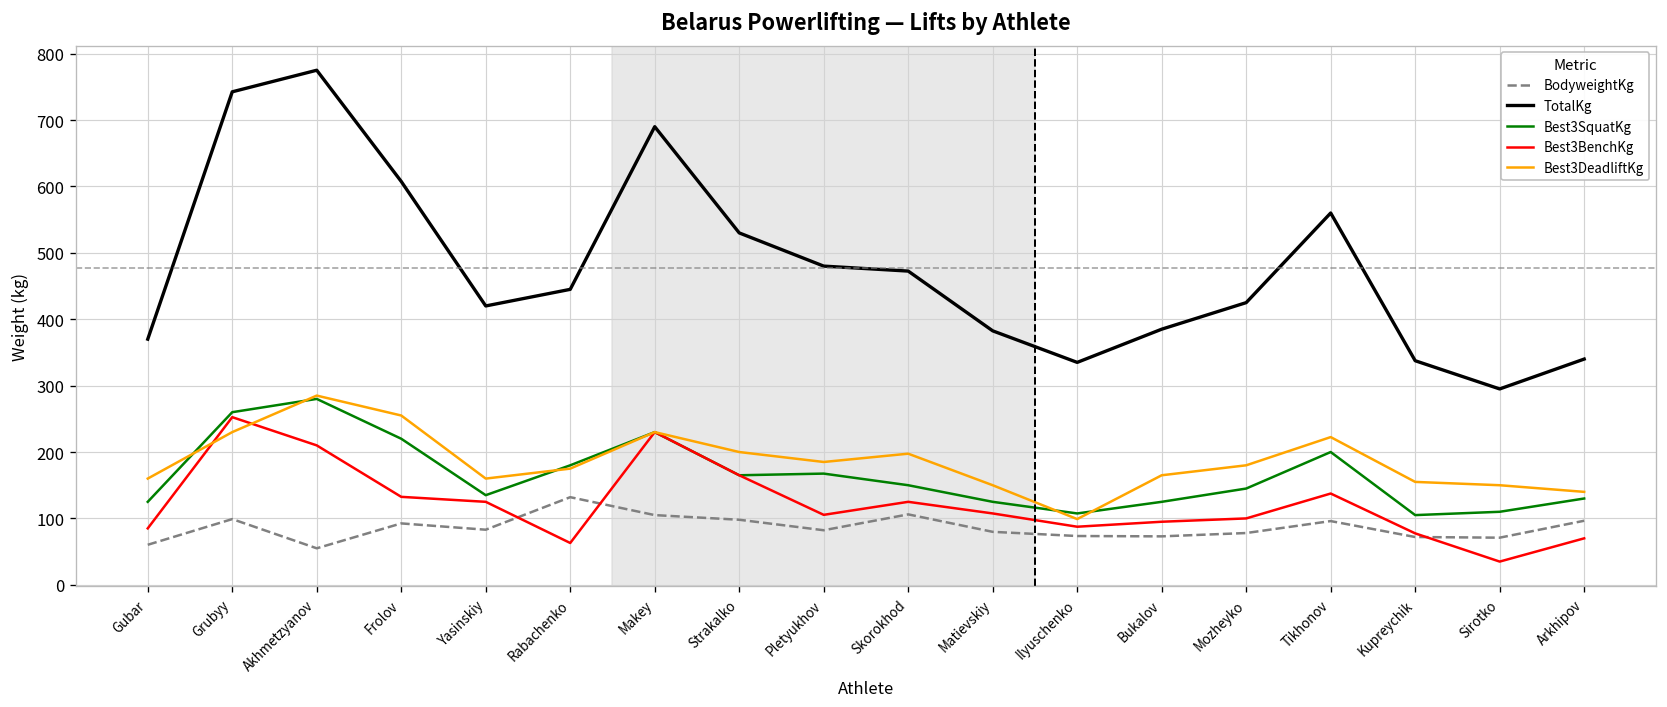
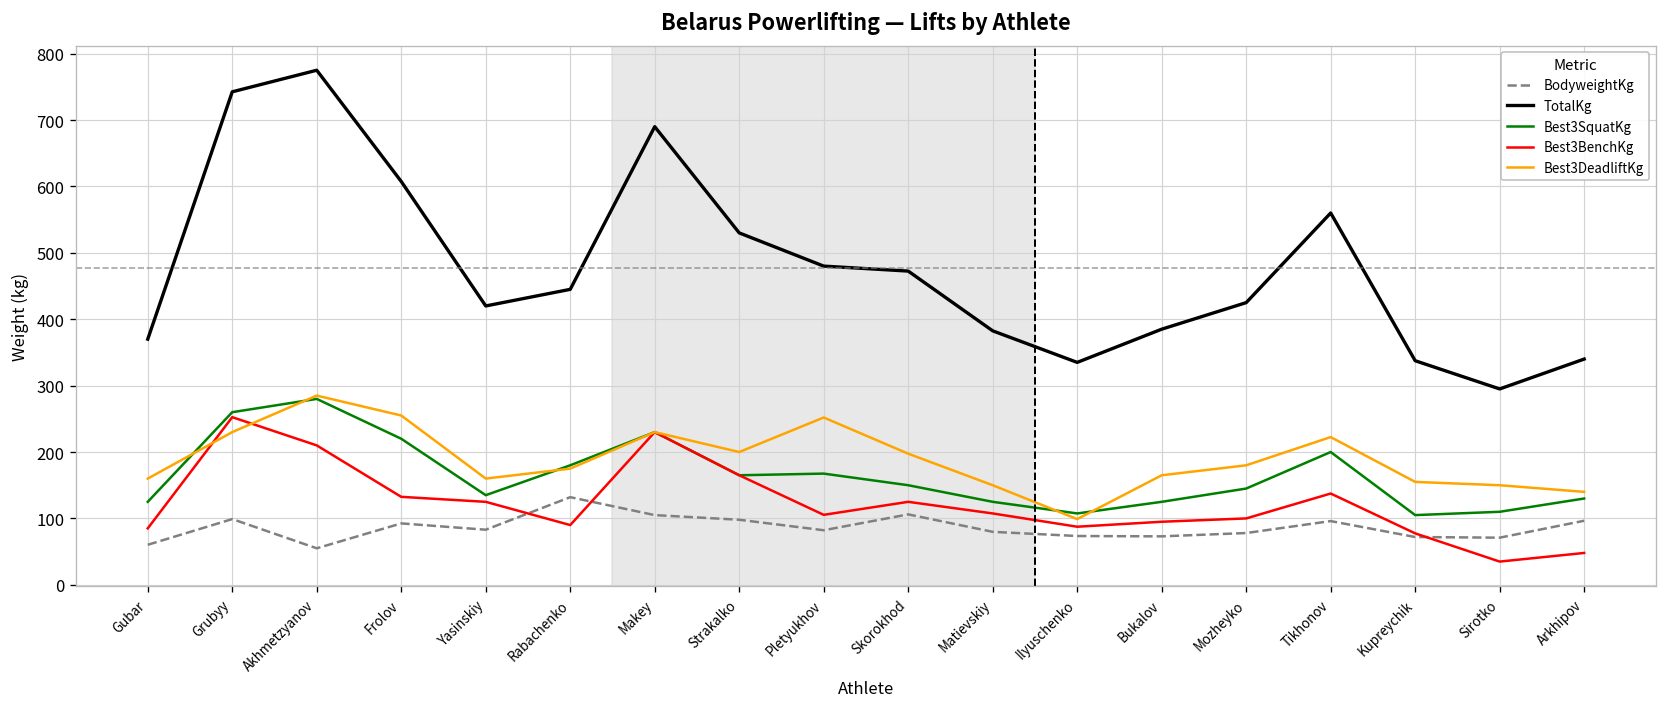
  {
    "BodyweightKg": {
      "Gubar": 60,
      "Grubyy": 100,
      "Akhmetzyanov": 60,
      "Frolov": 90,
      "Yasinskiy": 80,
      "Rabachenko": 130,
      "Makey": 110,
      "Strakalko": 100,
      "Pletyukhov": 80,
      "Skorokhod": 110,
      "Matievskiy": 80,
      "Ilyuschenko": 70,
      "Bukalov": 70,
      "Mozheyko": 80,
      "Tikhonov": 100,
      "Kupreychik": 70,
      "Sirotko": 70,
      "Arkhipov": 100
    },
    "TotalKg": {
      "Gubar": 370,
      "Grubyy": 740,
      "Akhmetzyanov": 780,
      "Frolov": 610,
      "Yasinskiy": 420,
      "Rabachenko": 450,
      "Makey": 690,
      "Strakalko": 530,
      "Pletyukhov": 480,
      "Skorokhod": 470,
      "Matievskiy": 380,
      "Ilyuschenko": 340,
      "Bukalov": 390,
      "Mozheyko": 430,
      "Tikhonov": 560,
      "Kupreychik": 340,
      "Sirotko": 300,
      "Arkhipov": 340
    },
    "Best3SquatKg": {
      "Gubar": 130,
      "Grubyy": 260,
      "Akhmetzyanov": 280,
      "Frolov": 220,
      "Yasinskiy": 140,
      "Rabachenko": 180,
      "Pletyukhov": 170,
      "Skorokhod": 150,
      "Matievskiy": 130,
      "Ilyuschenko": 110,
      "Bukalov": 130,
      "Mozheyko": 150,
      "Tikhonov": 200,
      "Kupreychik": 110,
      "Sirotko": 110,
      "Arkhipov": 130
    },
    "Best3BenchKg": {
      "Gubar": 90,
      "Grubyy": 250,
      "Akhmetzyanov": 210,
      "Frolov": 130,
      "Yasinskiy": 130,
-     "Rabachenko": 60,
+     "Rabachenko": 90,
      "Pletyukhov": 110,
      "Skorokhod": 130,
      "Matievskiy": 110,
      "Ilyuschenko": 90,
      "Bukalov": 100,
      "Mozheyko": 100,
      "Tikhonov": 140,
      "Kupreychik": 80,
      "Sirotko": 40,
-     "Arkhipov": 70
+     "Arkhipov": 50
    },
    "Best3DeadliftKg": {
      "Gubar": 160,
      "Grubyy": 230,
      "Akhmetzyanov": 290,
      "Frolov": 260,
      "Yasinskiy": 160,
      "Rabachenko": 180,
      "Strakalko": 200,
-     "Pletyukhov": 190,
+     "Pletyukhov": 250,
      "Skorokhod": 200,
      "Matievskiy": 150,
      "Ilyuschenko": 100,
      "Bukalov": 170,
      "Mozheyko": 180,
      "Tikhonov": 220,
      "Kupreychik": 160,
      "Sirotko": 150,
      "Arkhipov": 140
    }
  }
